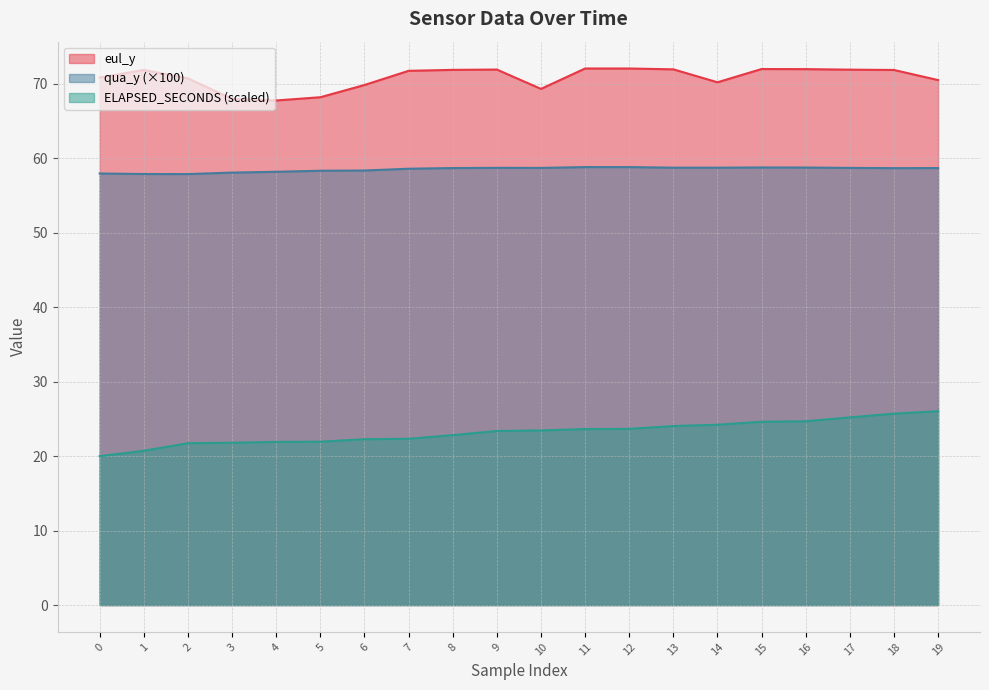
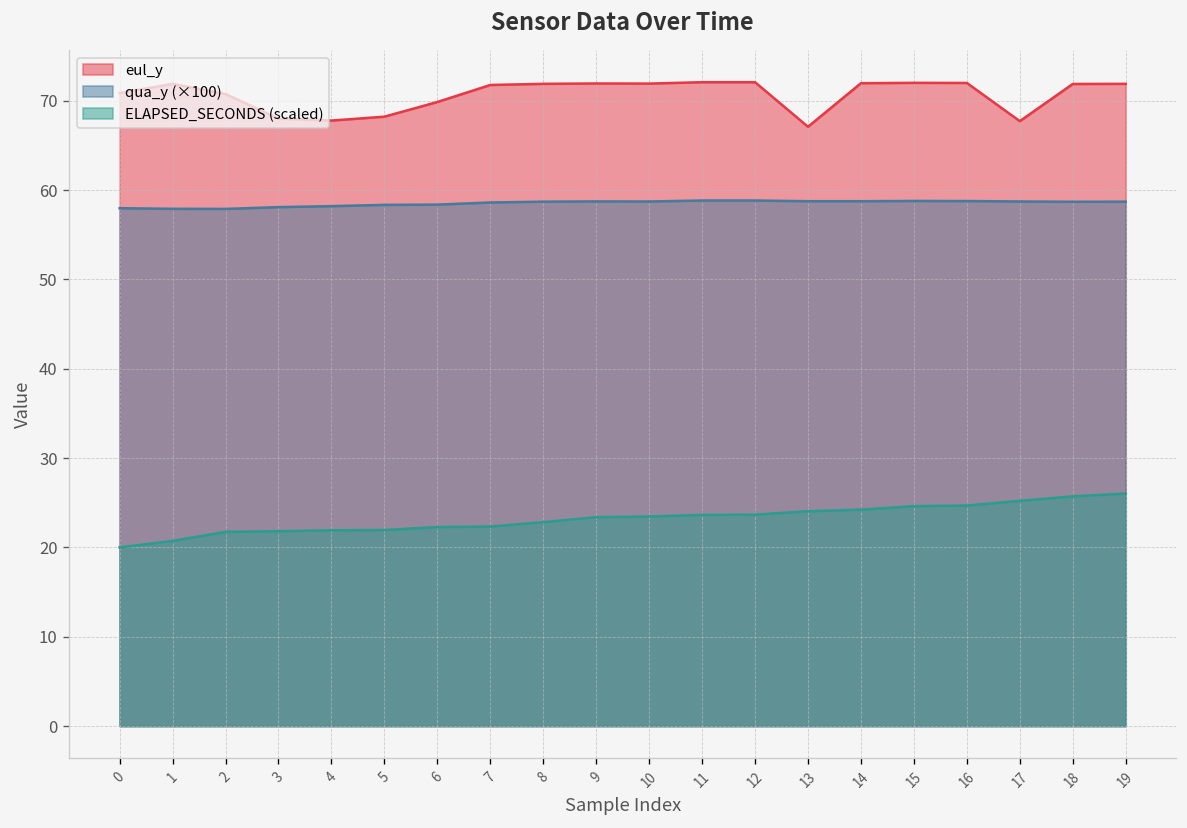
  {
    "eul_y": {
      "4": 68,
      "5": 68,
      "6": 70,
      "7": 72,
      "8": 72,
      "9": 72,
-     "10": 69,
+     "10": 72,
      "11": 72,
      "12": 72,
-     "13": 72,
-     "14": 70,
+     "13": 67,
+     "14": 72,
      "15": 72,
      "16": 72,
-     "17": 72,
+     "17": 68,
      "18": 72,
-     "19": 71
+     "19": 72
    }
  }
